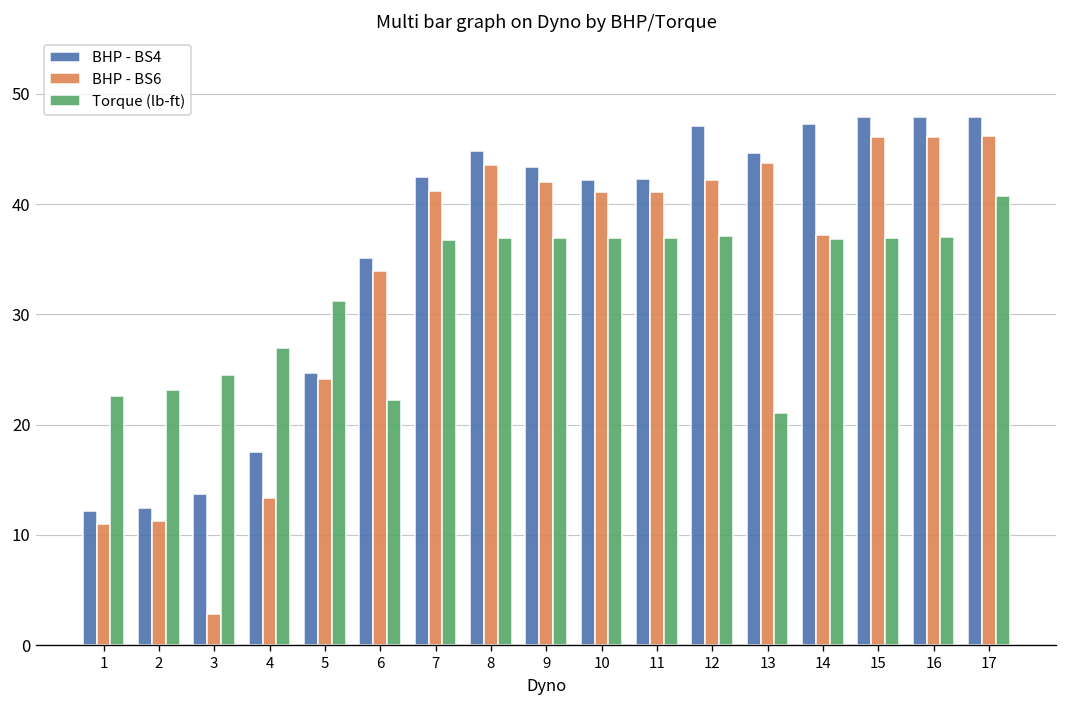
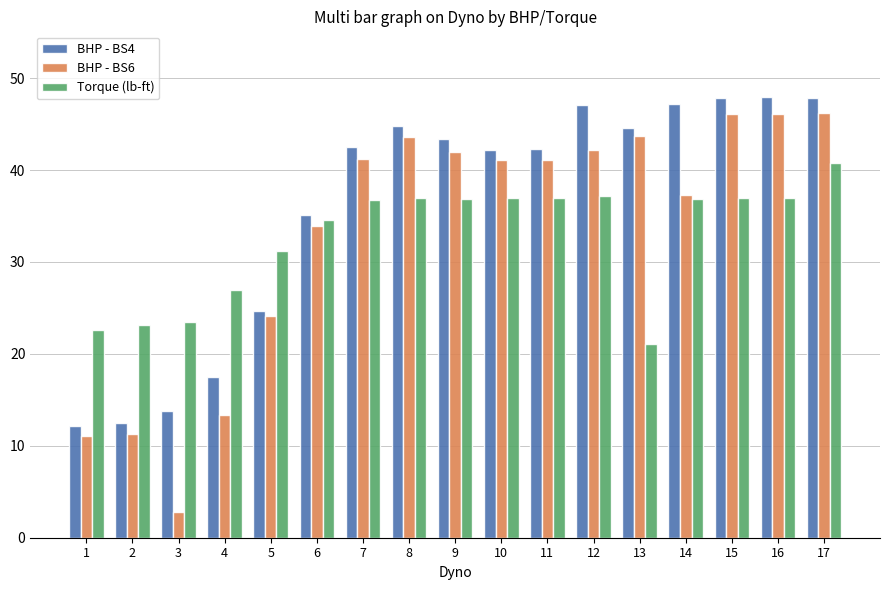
  {
    "BHP - BS4": {
      "1": 12,
      "2": 12,
      "3": 14,
      "4": 17,
      "5": 25,
      "6": 35,
      "7": 42,
      "8": 45,
      "9": 43,
      "10": 42,
      "11": 42,
      "12": 47,
      "13": 45,
      "14": 47,
      "15": 48,
      "16": 48,
      "17": 48
    },
    "BHP - BS6": {
      "1": 11,
      "2": 11,
      "3": 3,
      "4": 13,
      "5": 24,
      "6": 34,
      "7": 41,
      "8": 44,
      "9": 42,
      "10": 41,
      "11": 41,
      "12": 42,
      "13": 44,
      "14": 37,
      "15": 46,
      "16": 46,
      "17": 46
    },
    "Torque (lb-ft)": {
      "1": 23,
      "2": 23,
-     "3": 24,
+     "3": 23,
      "4": 27,
      "5": 31,
-     "6": 22,
+     "6": 35,
      "7": 37,
      "8": 37,
      "9": 37,
      "10": 37,
      "11": 37,
      "12": 37,
      "13": 21,
      "14": 37,
      "15": 37,
      "16": 37,
      "17": 41
    }
  }
